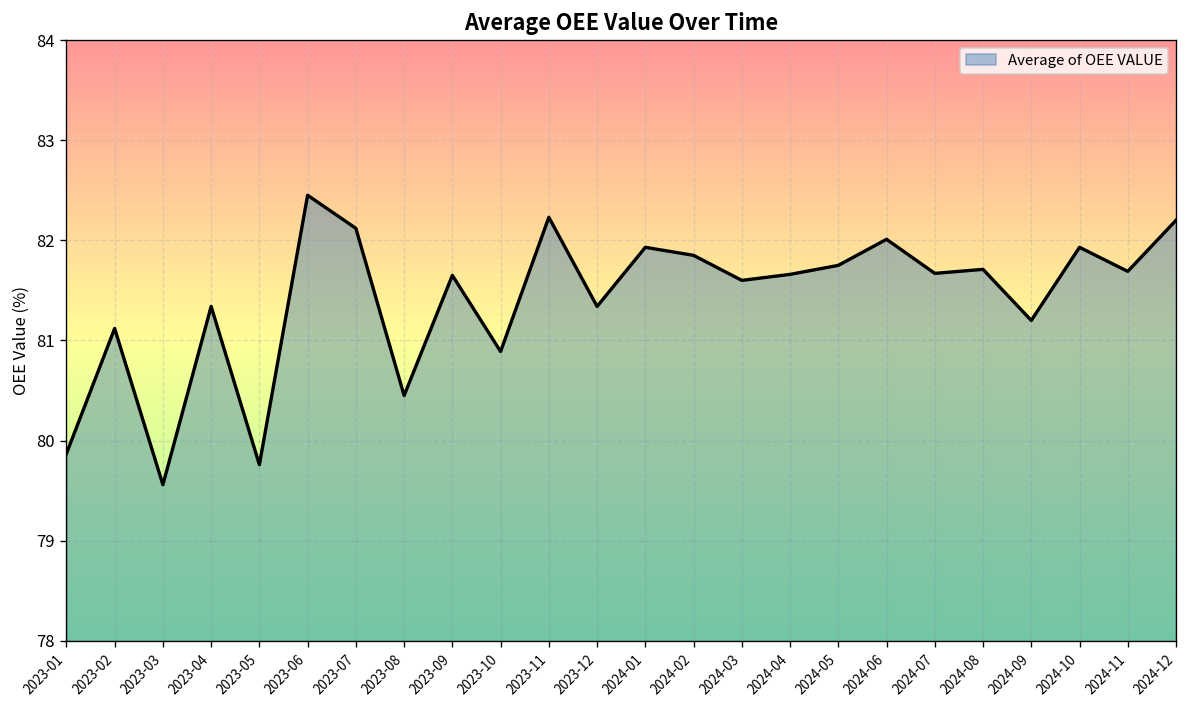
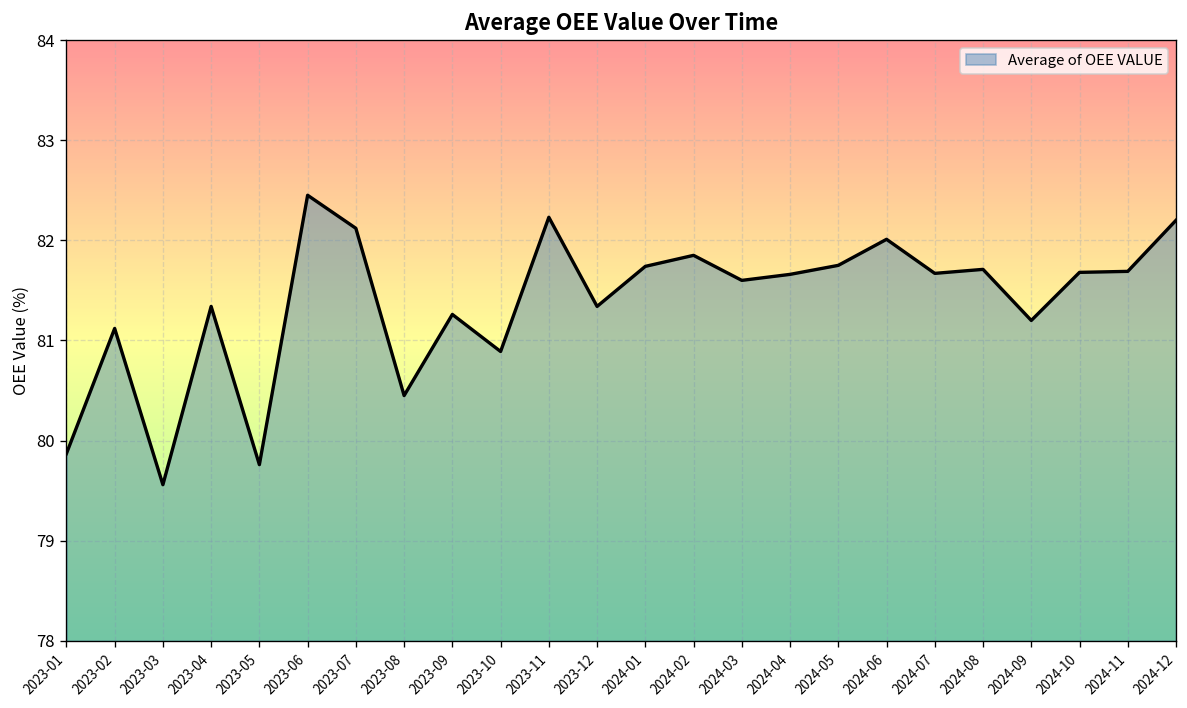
  {
    "2023-01": 79.9,
    "2023-02": 81.1,
    "2023-03": 79.6,
    "2023-04": 81.3,
    "2023-05": 79.8,
    "2023-06": 82.5,
    "2023-07": 82.1,
    "2023-08": 80.5,
-   "2023-09": 81.7,
+   "2023-09": 81.3,
    "2023-10": 80.9,
    "2023-11": 82.2,
    "2023-12": 81.3,
-   "2024-01": 81.9,
+   "2024-01": 81.7,
    "2024-02": 81.9,
    "2024-03": 81.6,
    "2024-04": 81.7,
    "2024-05": 81.8,
    "2024-06": 82.0,
    "2024-07": 81.7,
    "2024-08": 81.7,
    "2024-09": 81.2,
-   "2024-10": 81.9,
+   "2024-10": 81.7,
    "2024-11": 81.7,
    "2024-12": 82.2
  }
